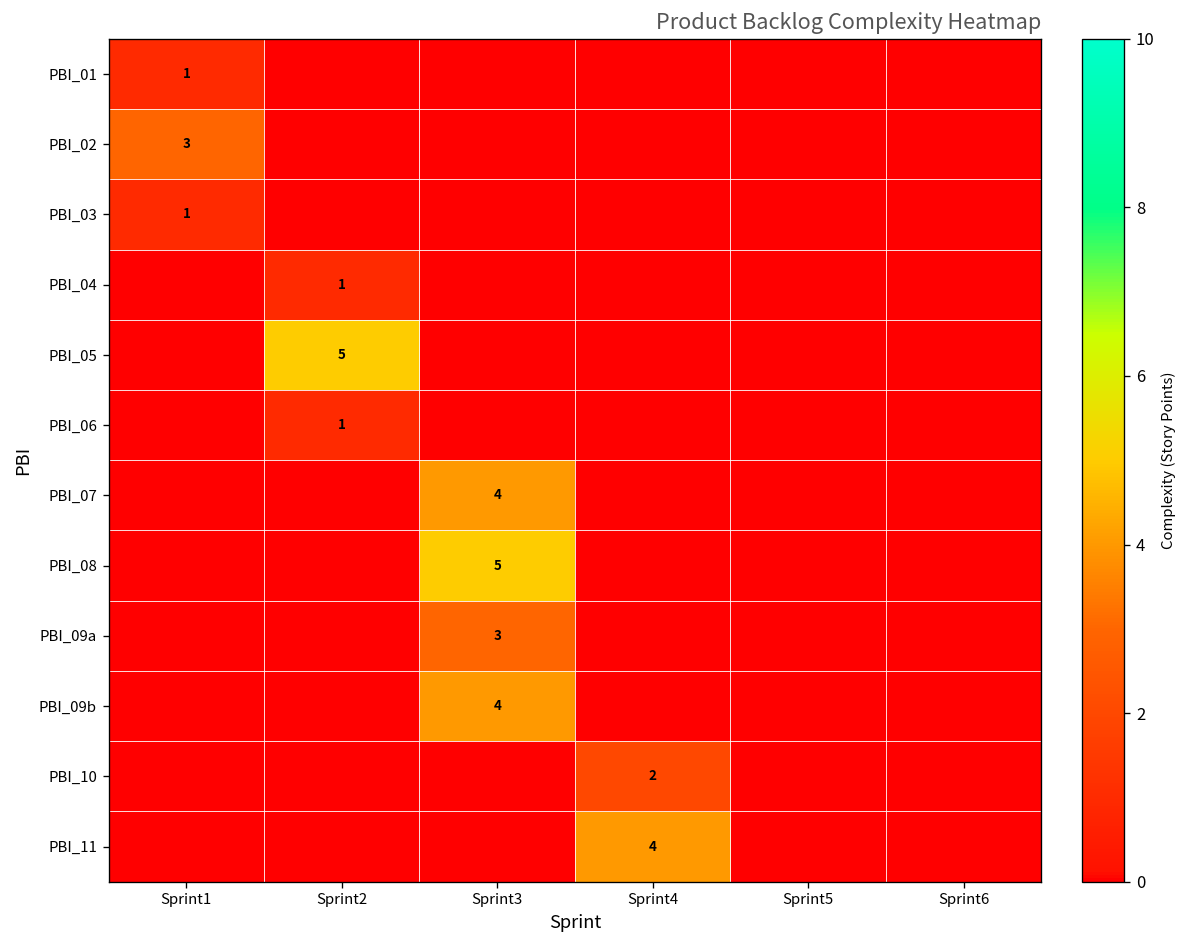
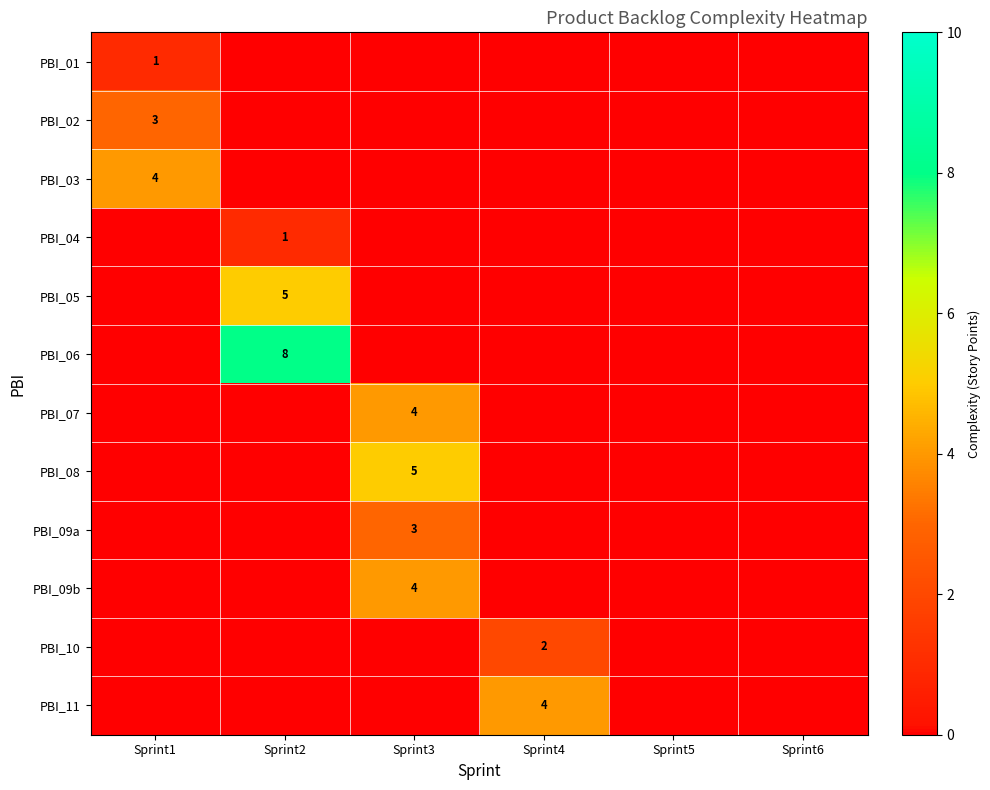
  {
    "PBI_01": {
      "Sprint1": 1
    },
    "PBI_02": {
      "Sprint1": 3
    },
    "PBI_03": {
-     "Sprint1": 1
+     "Sprint1": 4
    },
    "PBI_04": {
      "Sprint2": 1
    },
    "PBI_05": {
      "Sprint2": 5
    },
    "PBI_06": {
-     "Sprint2": 1
+     "Sprint2": 8
    },
    "PBI_07": {
      "Sprint3": 4
    },
    "PBI_08": {
      "Sprint3": 5
    },
    "PBI_09a": {
      "Sprint3": 3
    },
    "PBI_09b": {
      "Sprint3": 4
    },
    "PBI_10": {
      "Sprint4": 2
    },
    "PBI_11": {
      "Sprint4": 4
    }
  }
